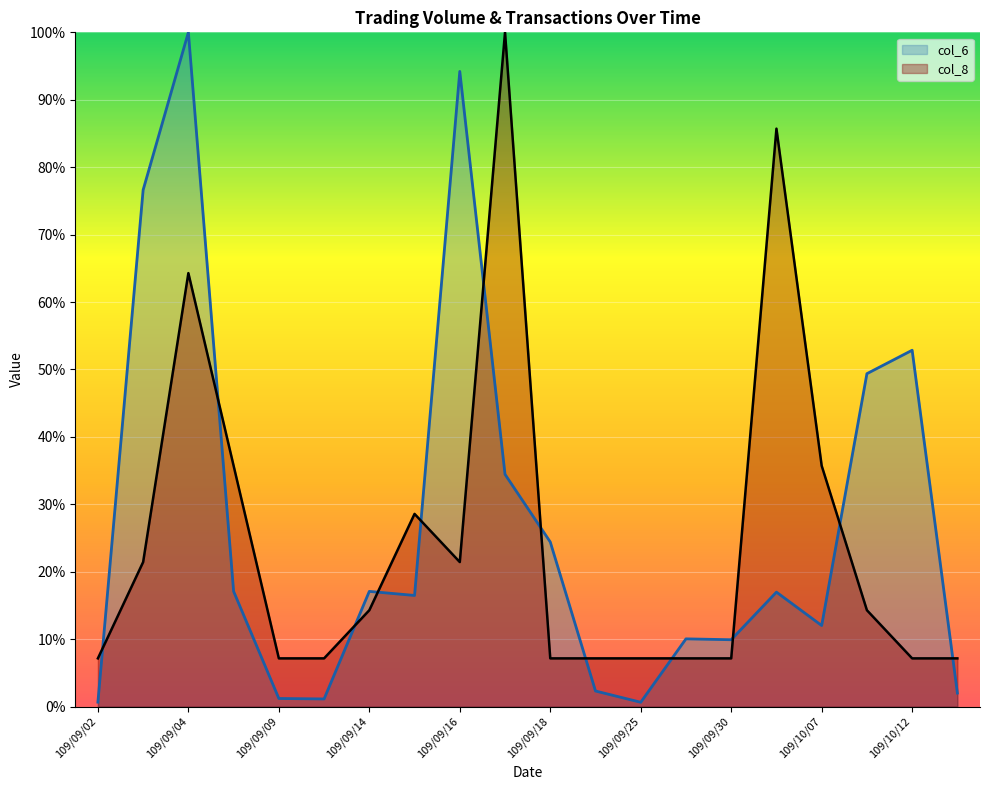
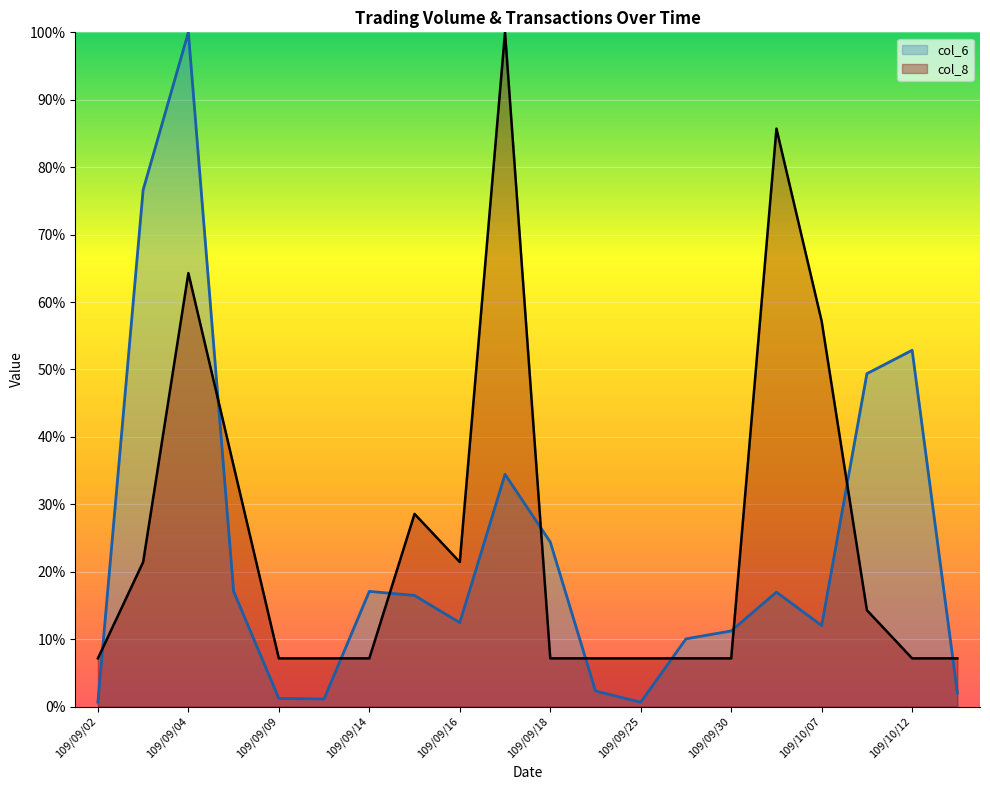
  {
    "col_6": {
      "109/09/02": "1%",
      "109/09/04": "100%",
      "109/09/09": "1%",
      "109/09/14": "17%",
-     "109/09/16": "94%",
+     "109/09/16": "12%",
      "109/09/18": "24%",
      "109/09/25": "1%",
-     "109/09/30": "10%",
+     "109/09/30": "11%",
      "109/10/07": "12%",
      "109/10/12": "53%"
    },
    "col_8": {
      "109/09/02": "7%",
      "109/09/04": "64%",
      "109/09/09": "7%",
-     "109/09/14": "14%",
+     "109/09/14": "7%",
      "109/09/16": "21%",
      "109/09/18": "7%",
      "109/09/25": "7%",
      "109/09/30": "7%",
-     "109/10/07": "36%",
+     "109/10/07": "57%",
      "109/10/12": "7%"
    }
  }
